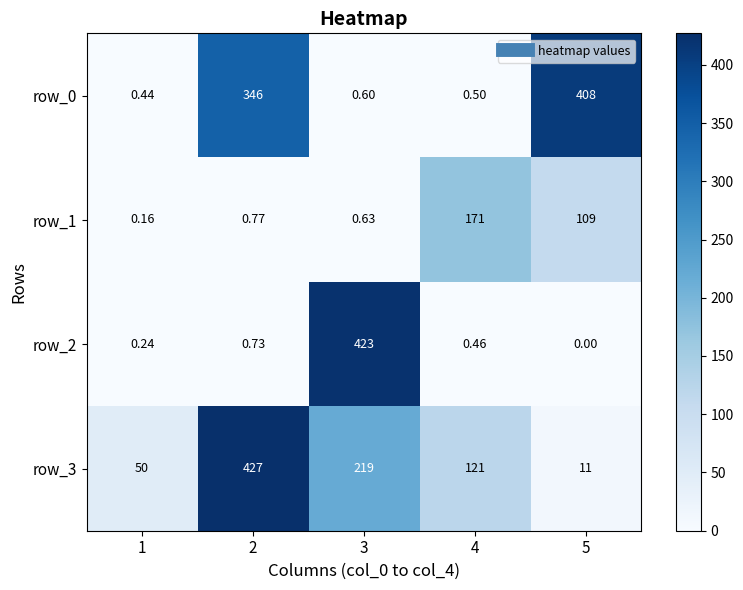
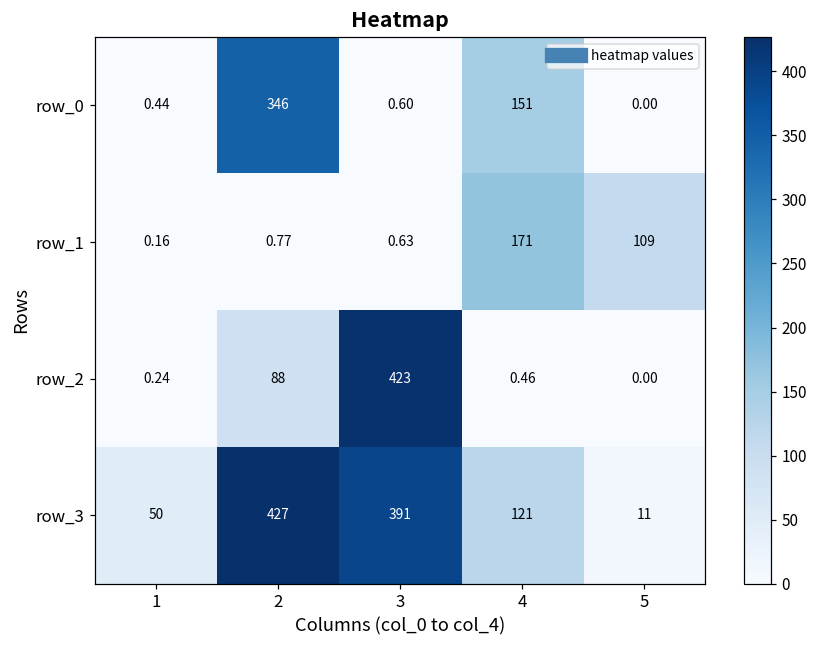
  {
    "row_0": {
      "1": 0.44,
      "2": 346,
      "3": 0.60,
-     "4": 0.50,
-     "5": 408
+     "4": 151,
+     "5": 0.00
    },
    "row_1": {
      "1": 0.16,
      "2": 0.77,
      "3": 0.63,
      "4": 171,
      "5": 109
    },
    "row_2": {
      "1": 0.24,
-     "2": 0.73,
+     "2": 88,
      "3": 423,
      "4": 0.46,
      "5": 0.00
    },
    "row_3": {
      "1": 50,
      "2": 427,
-     "3": 219,
+     "3": 391,
      "4": 121,
      "5": 11
    }
  }
